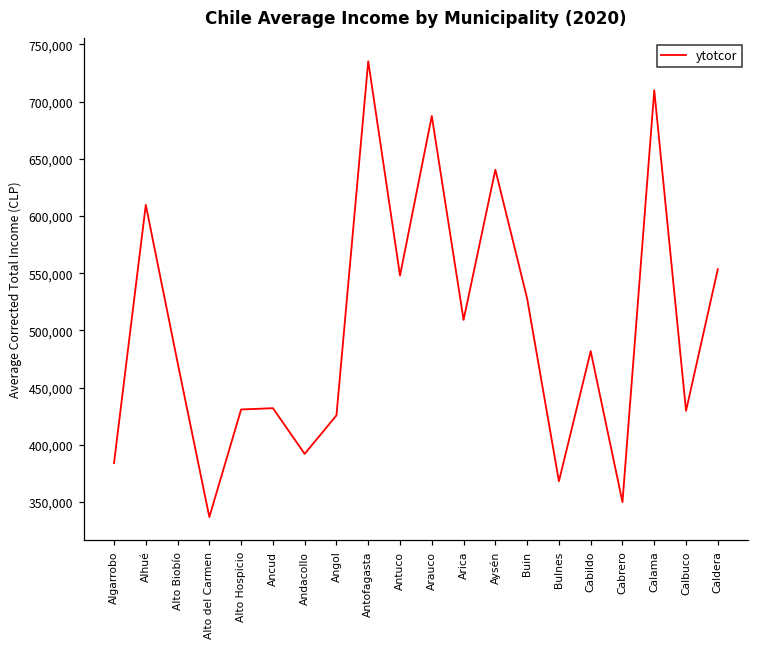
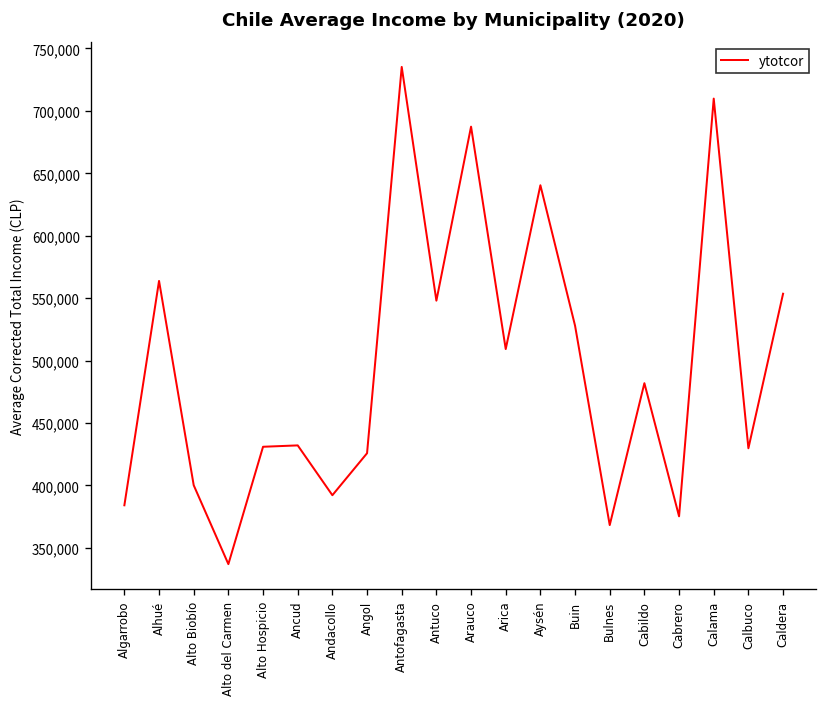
  {
    "Algarrobo": "384,000",
-   "Alhué": "610,000",
-   "Alto Biobío": "472,000",
+   "Alhué": "564,000",
+   "Alto Biobío": "400,000",
    "Alto del Carmen": "337,000",
    "Alto Hospicio": "431,000",
    "Ancud": "432,000",
    "Andacollo": "392,000",
    "Angol": "426,000",
    "Antofagasta": "735,000",
    "Antuco": "548,000",
    "Arauco": "687,000",
    "Arica": "509,000",
    "Aysén": "640,000",
    "Buin": "528,000",
    "Bulnes": "368,000",
    "Cabildo": "482,000",
-   "Cabrero": "350,000",
+   "Cabrero": "375,000",
    "Calama": "710,000",
    "Calbuco": "430,000",
    "Caldera": "554,000"
  }
